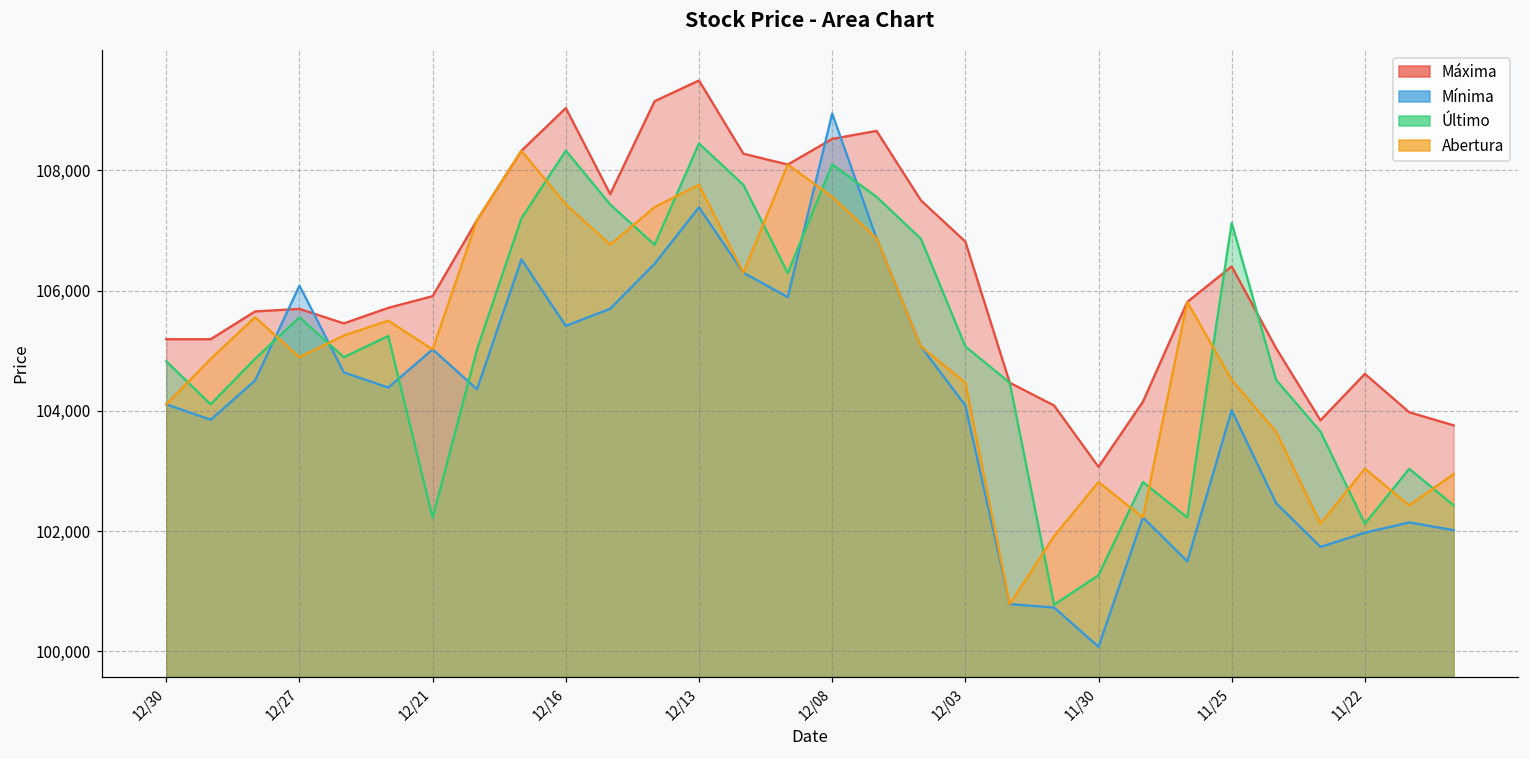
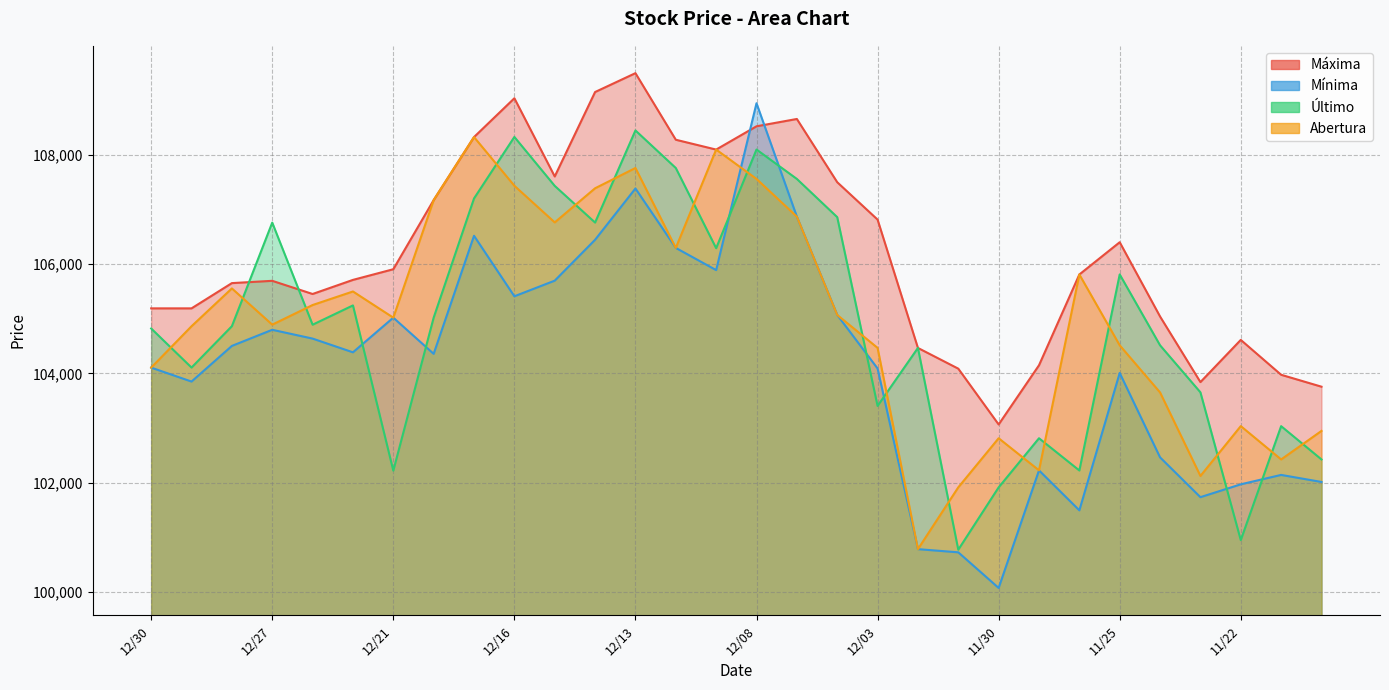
  {
    "Mínima": {
-     "12/27": "106,100",
+     "12/27": "104,800",
      "12/16": "105,400",
      "12/13": "107,400",
      "12/08": "108,900",
      "12/03": "104,100",
      "11/30": "100,100",
      "11/25": "104,000",
      "11/22": "102,000"
    },
    "Último": {
      "12/30": "104,800",
-     "12/27": "105,600",
+     "12/27": "106,800",
      "12/21": "102,200",
      "12/16": "108,300",
      "12/13": "108,400",
      "12/08": "108,100",
-     "12/03": "105,100",
-     "11/30": "101,300",
-     "11/25": "107,100",
-     "11/22": "102,100"
+     "12/03": "103,400",
+     "11/30": "101,900",
+     "11/25": "105,800",
+     "11/22": "101,000"
    }
  }
